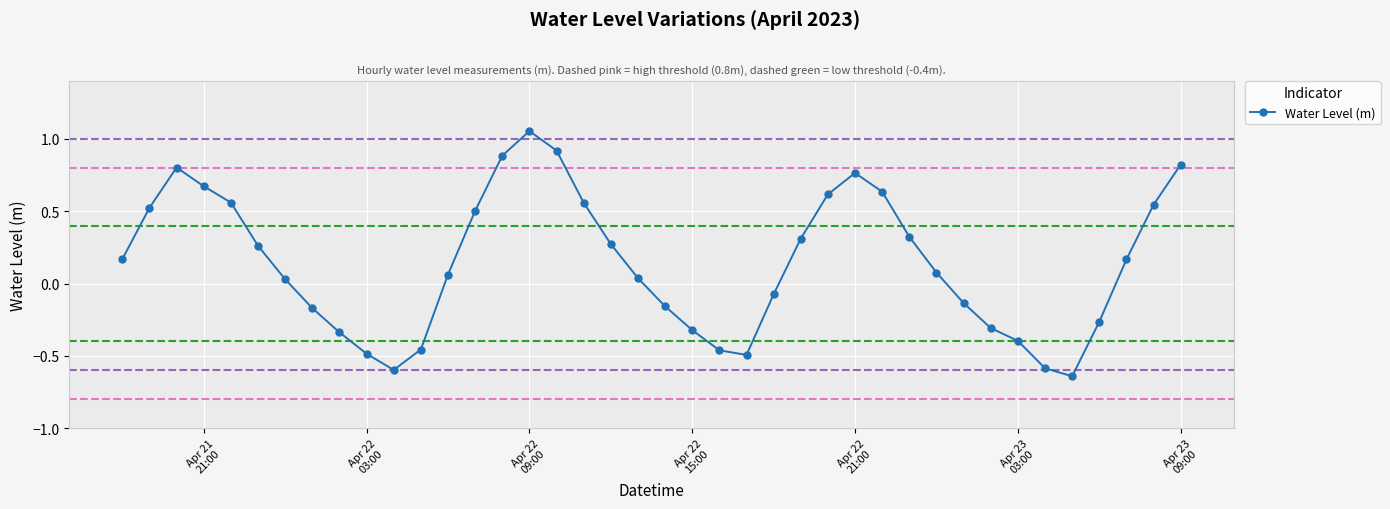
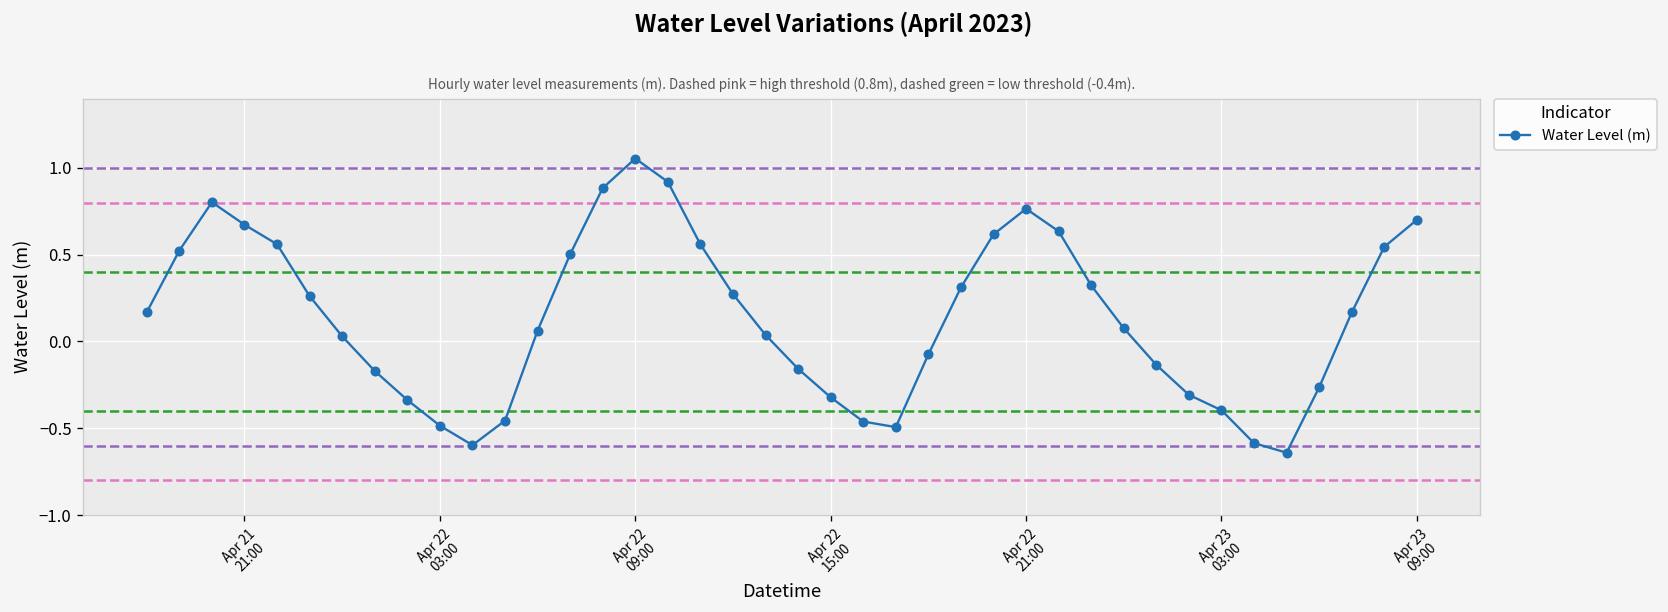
  {
    "Apr 21 21:00": 0.67,
    "Apr 22 03:00": -0.49,
    "Apr 22 09:00": 1.05,
    "Apr 22 15:00": -0.32,
    "Apr 22 21:00": 0.76,
    "Apr 23 03:00": -0.40,
-   "Apr 23 09:00": 0.82
+   "Apr 23 09:00": 0.70
  }
